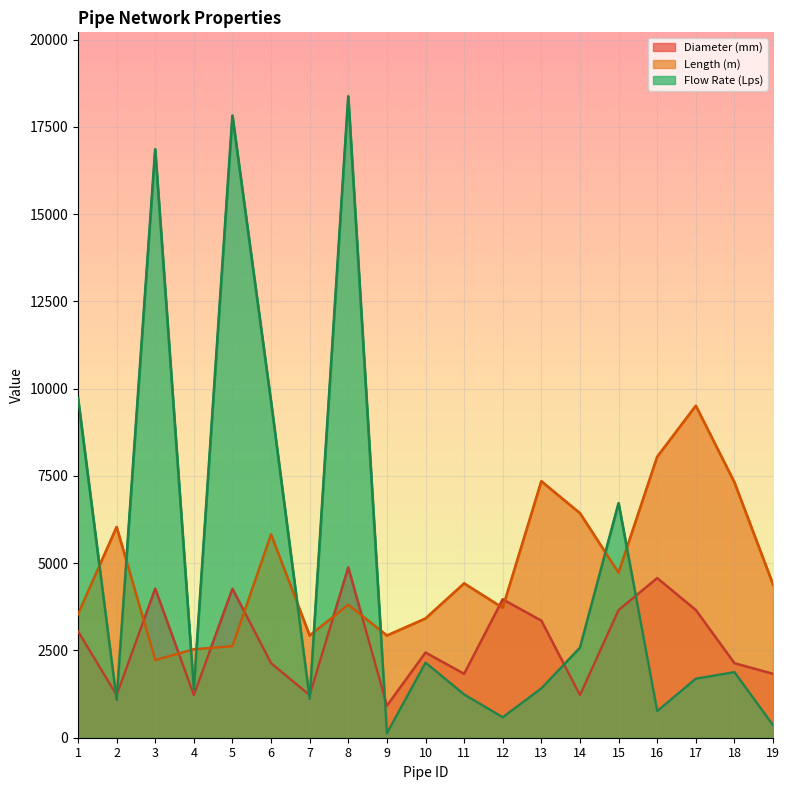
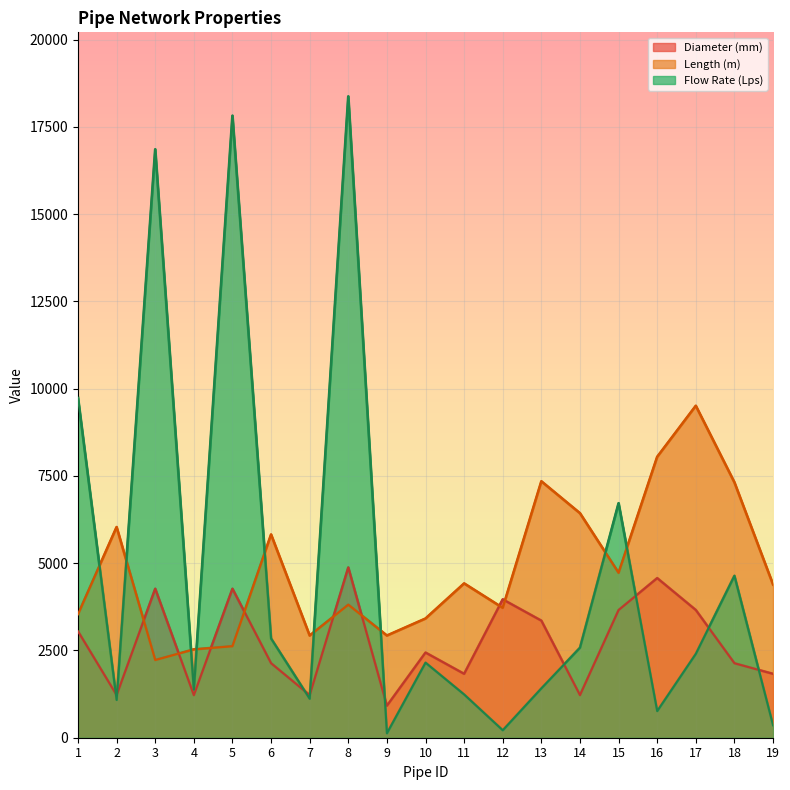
  {
    "Flow Rate (Lps)": {
      "1": 9700,
      "2": 1100,
      "3": 16900,
      "4": 1400,
      "5": 17800,
-     "6": 9600,
+     "6": 2800,
      "7": 1100,
      "8": 18400,
      "9": 100,
      "10": 2200,
      "11": 1200,
-     "12": 600,
+     "12": 200,
      "13": 1400,
      "14": 2600,
      "15": 6700,
      "16": 800,
-     "17": 1700,
-     "18": 1900,
+     "17": 2400,
+     "18": 4600,
      "19": 400
    }
  }
